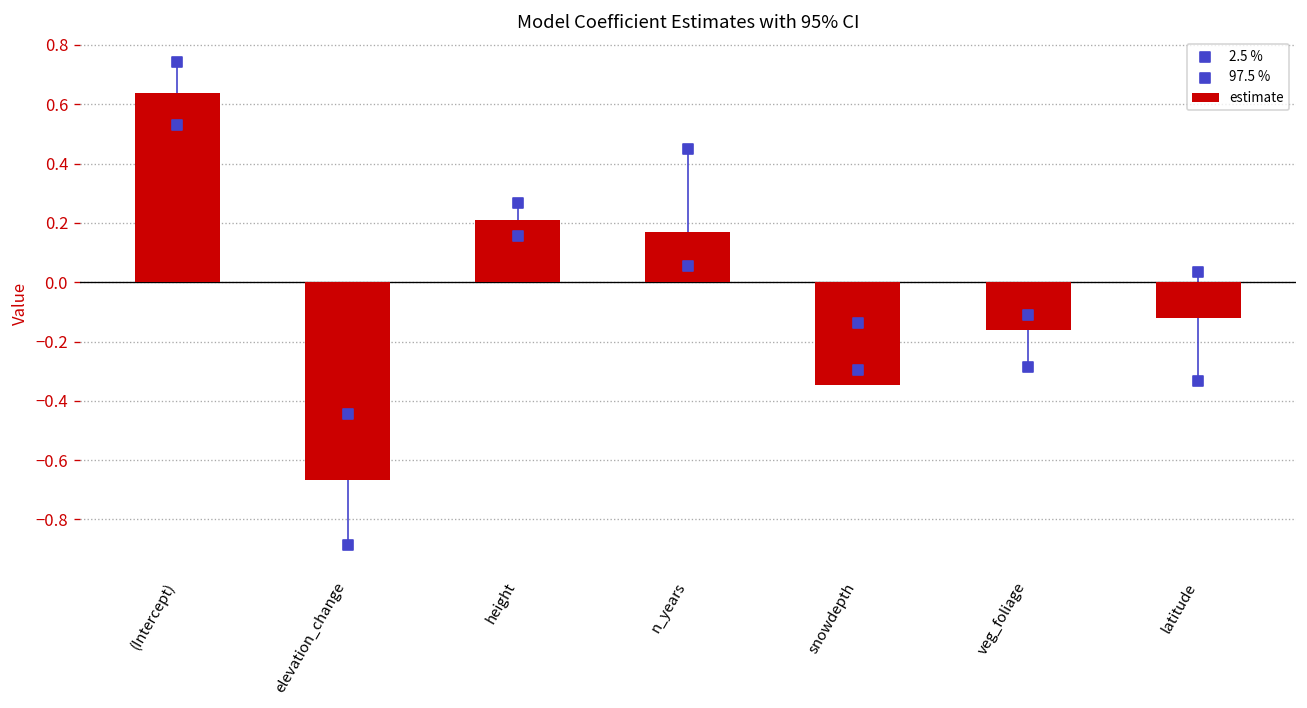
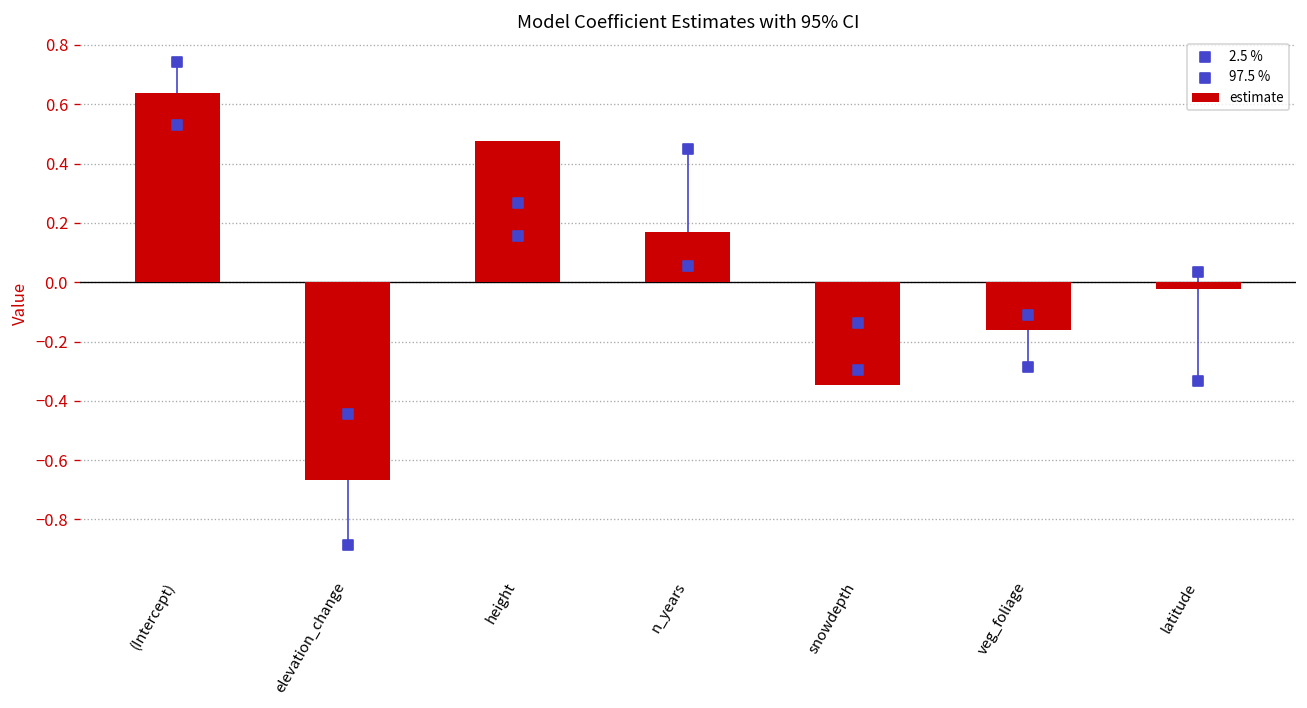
  {
    "estimate": {
      "(Intercept)": 0.64,
      "elevation_change": -0.67,
-     "height": 0.21,
+     "height": 0.48,
      "n_years": 0.17,
      "snowdepth": -0.35,
      "veg_foliage": -0.16,
-     "latitude": -0.12
+     "latitude": -0.02
    }
  }
